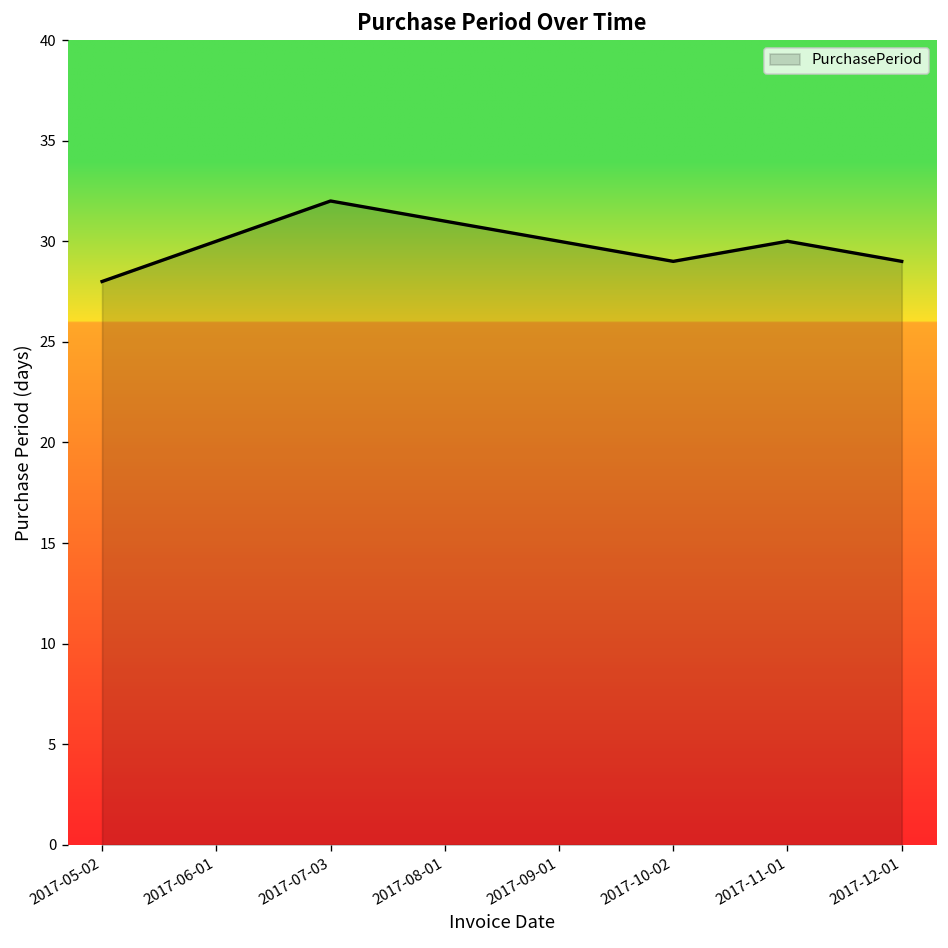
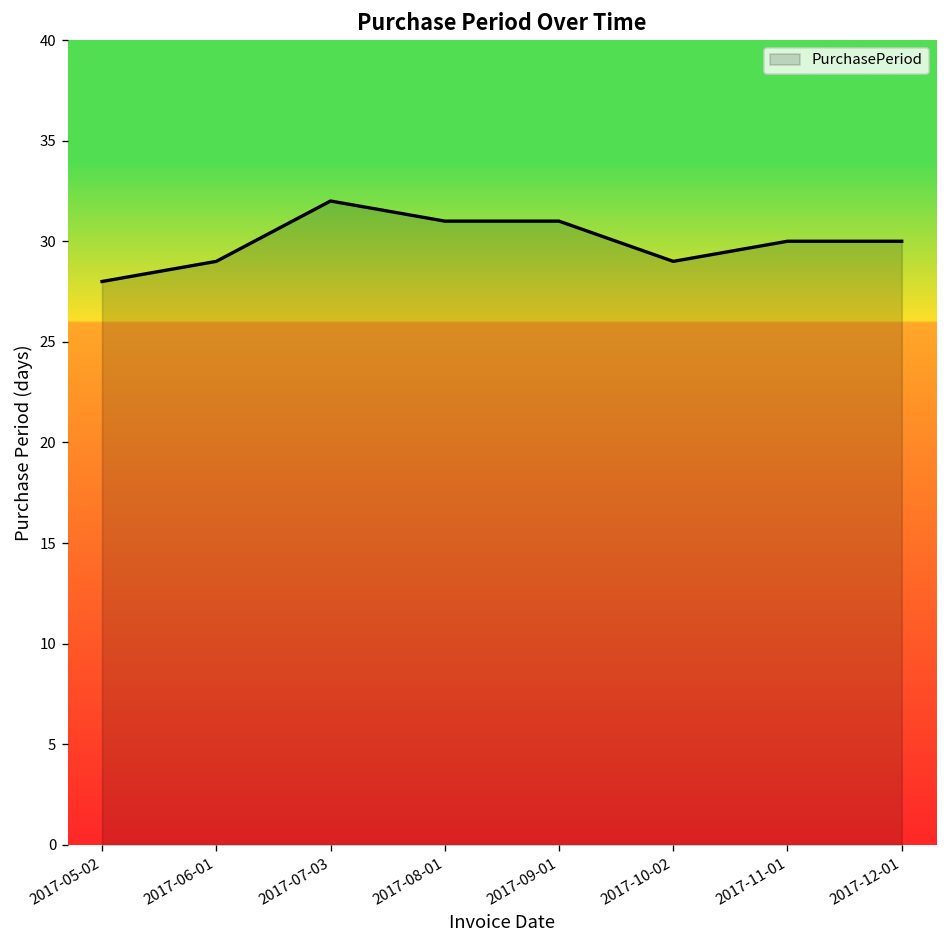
  {
    "2017-05-02": 28,
-   "2017-06-01": 30,
+   "2017-06-01": 29,
    "2017-07-03": 32,
    "2017-08-01": 31,
-   "2017-09-01": 30,
+   "2017-09-01": 31,
    "2017-10-02": 29,
    "2017-11-01": 30,
-   "2017-12-01": 29
+   "2017-12-01": 30
  }
